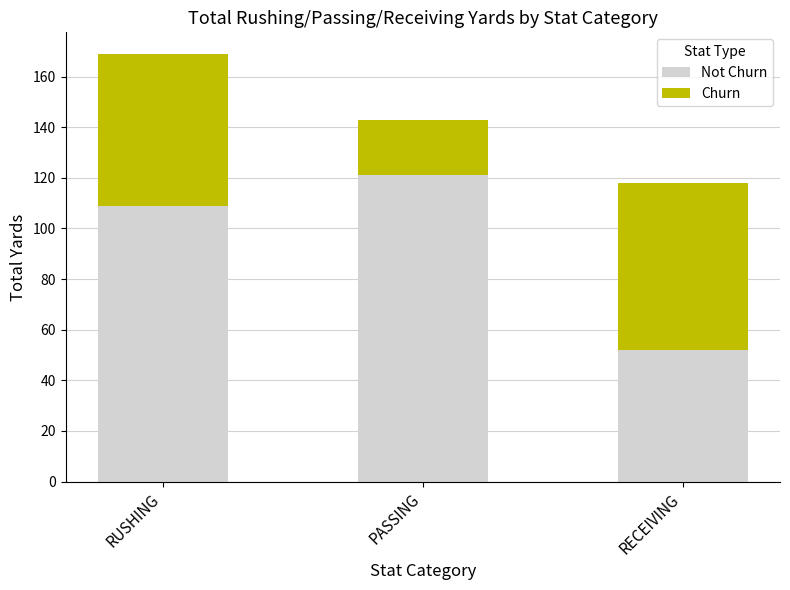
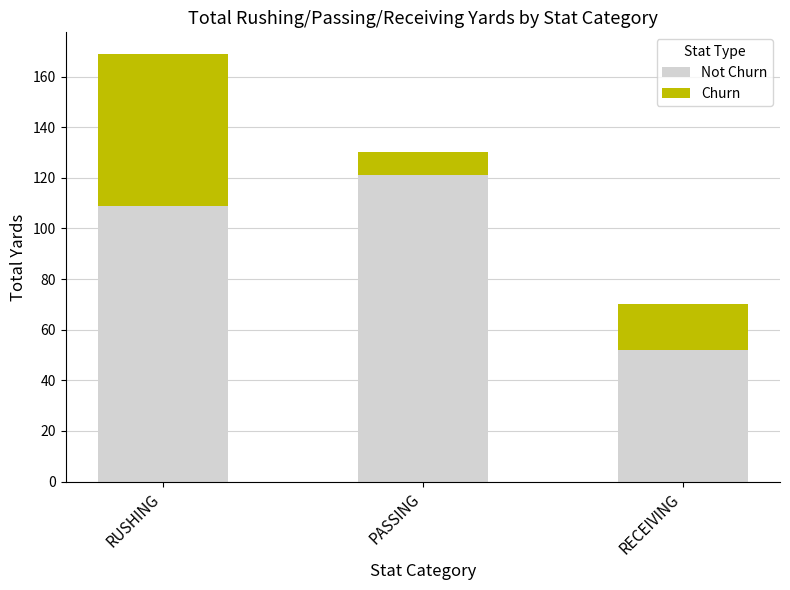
  {
    "Not Churn": {
      "RUSHING": 109,
      "PASSING": 121,
      "RECEIVING": 52
    },
    "Churn": {
      "RUSHING": 60,
-     "PASSING": 22,
-     "RECEIVING": 66
+     "PASSING": 9,
+     "RECEIVING": 18
    }
  }
